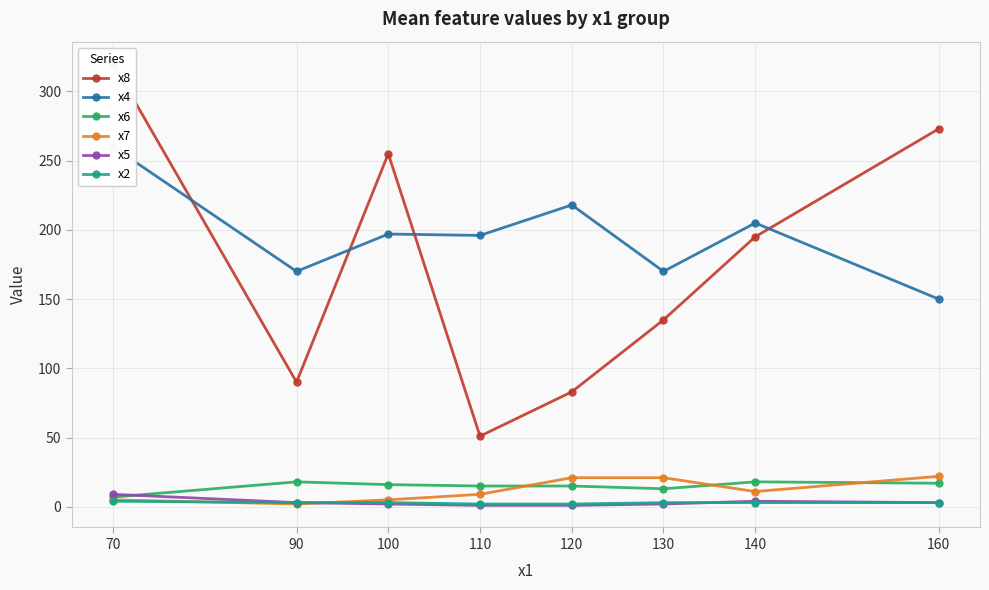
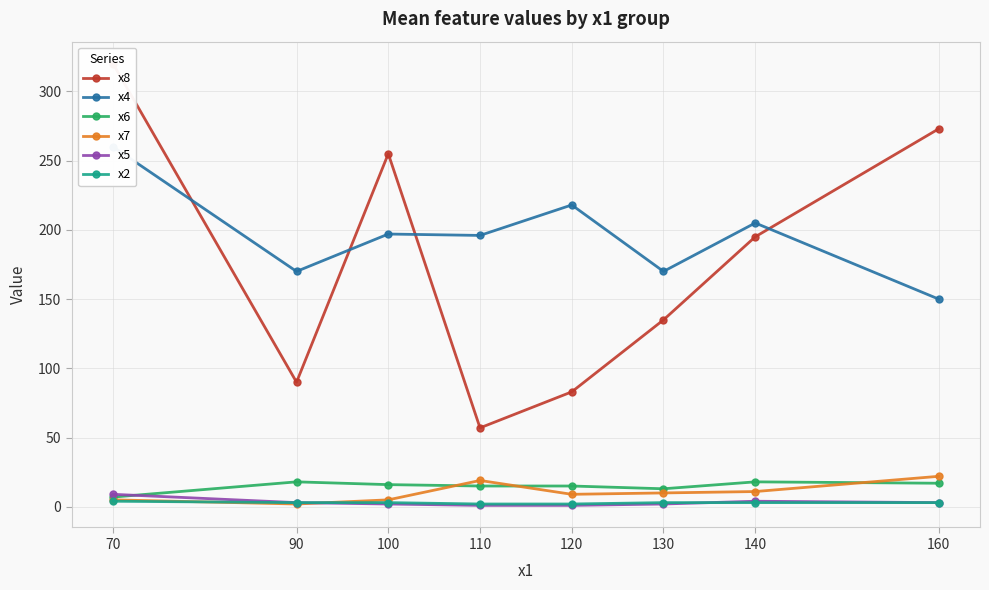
  {
    "x8": {
      "90": 90,
      "100": 255,
-     "110": 51,
+     "110": 57,
      "120": 83,
      "130": 135,
      "140": 195,
      "160": 273
    },
    "x7": {
      "100": 5,
-     "110": 9,
-     "120": 21,
-     "130": 21,
+     "110": 19,
+     "120": 9,
+     "130": 10,
      "140": 11,
      "160": 22
    },
    "x5": {
      "70": 9
    }
  }
